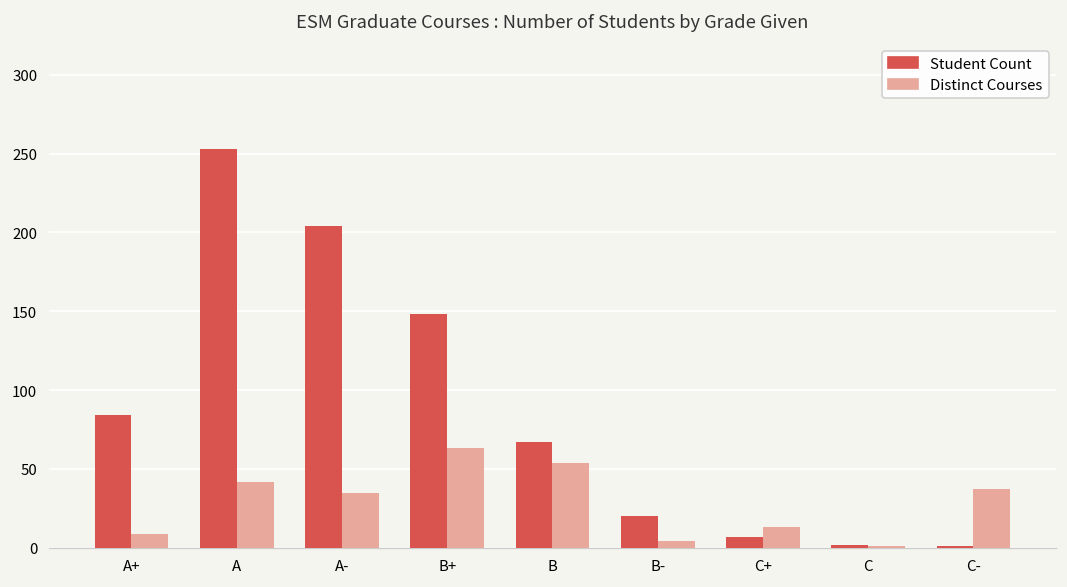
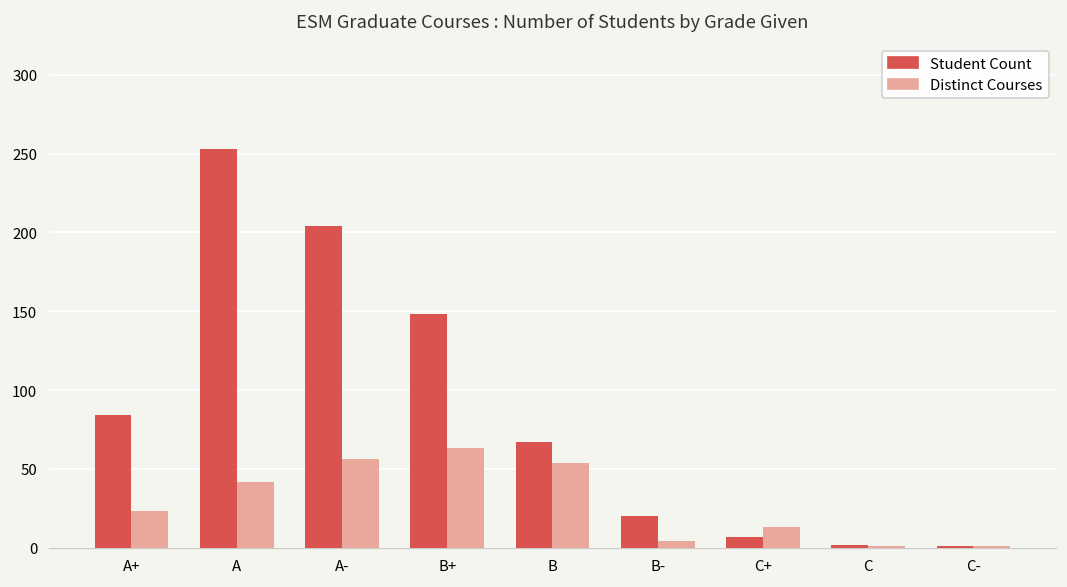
  {
    "Distinct Courses": {
-     "A+": 9,
+     "A+": 23,
      "A": 42,
-     "A-": 35,
+     "A-": 56,
      "B+": 63,
      "B": 54,
      "B-": 4,
      "C+": 13,
-     "C-": 37
+     "C-": 1
    }
  }
